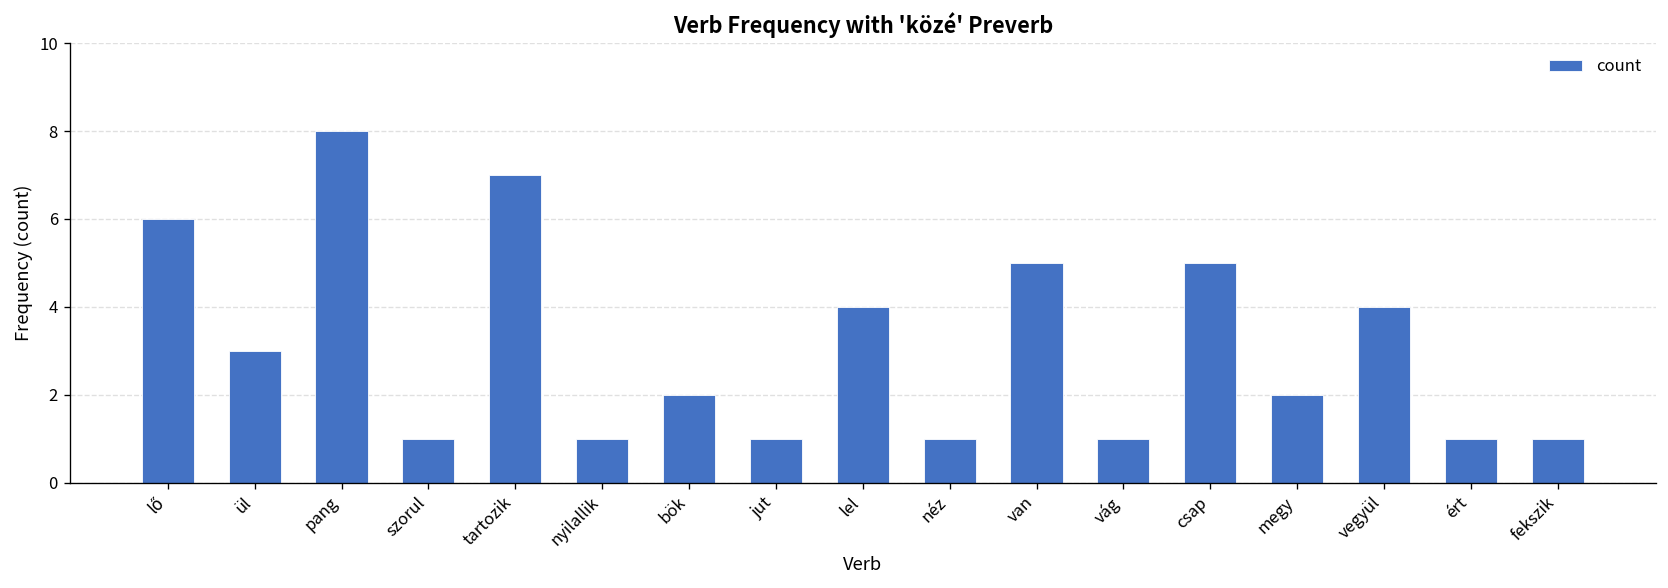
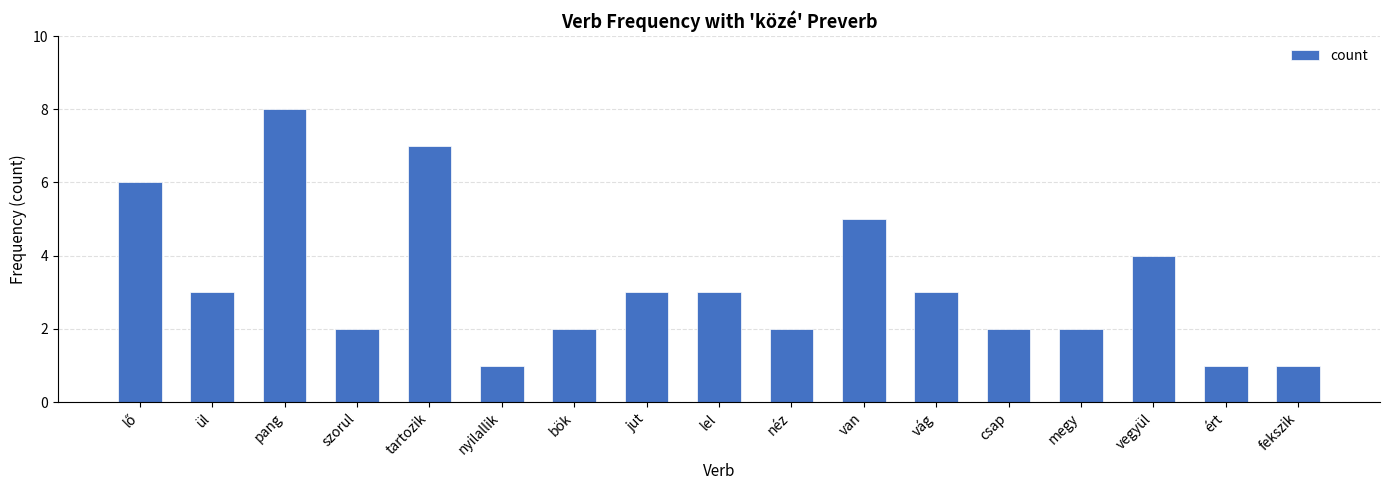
  {
    "lő": 6,
    "ül": 3,
    "pang": 8,
-   "szorul": 1,
+   "szorul": 2,
    "tartozik": 7,
    "nyilallik": 1,
    "bök": 2,
-   "jut": 1,
-   "lel": 4,
-   "néz": 1,
+   "jut": 3,
+   "lel": 3,
+   "néz": 2,
    "van": 5,
-   "vág": 1,
-   "csap": 5,
+   "vág": 3,
+   "csap": 2,
    "megy": 2,
    "vegyül": 4,
    "ért": 1,
    "fekszik": 1
  }
